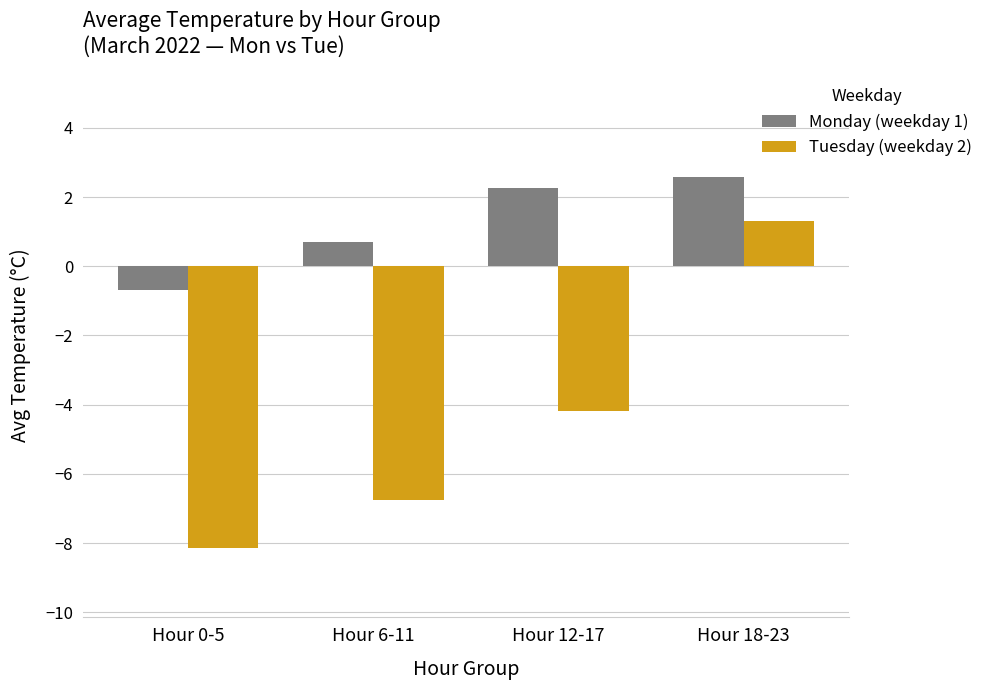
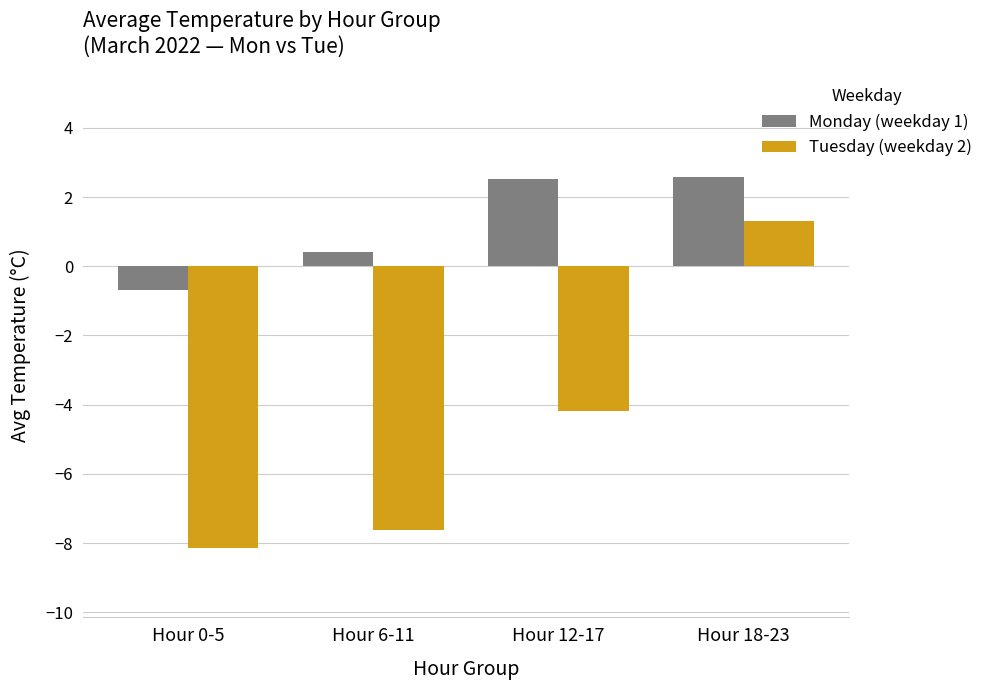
  {
    "Monday (weekday 1)": {
      "Hour 0-5": -0.7,
-     "Hour 6-11": 0.7,
-     "Hour 12-17": 2.3,
+     "Hour 6-11": 0.4,
+     "Hour 12-17": 2.5,
      "Hour 18-23": 2.6
    },
    "Tuesday (weekday 2)": {
      "Hour 0-5": -8.2,
-     "Hour 6-11": -6.8,
+     "Hour 6-11": -7.6,
      "Hour 12-17": -4.2,
      "Hour 18-23": 1.3
    }
  }
